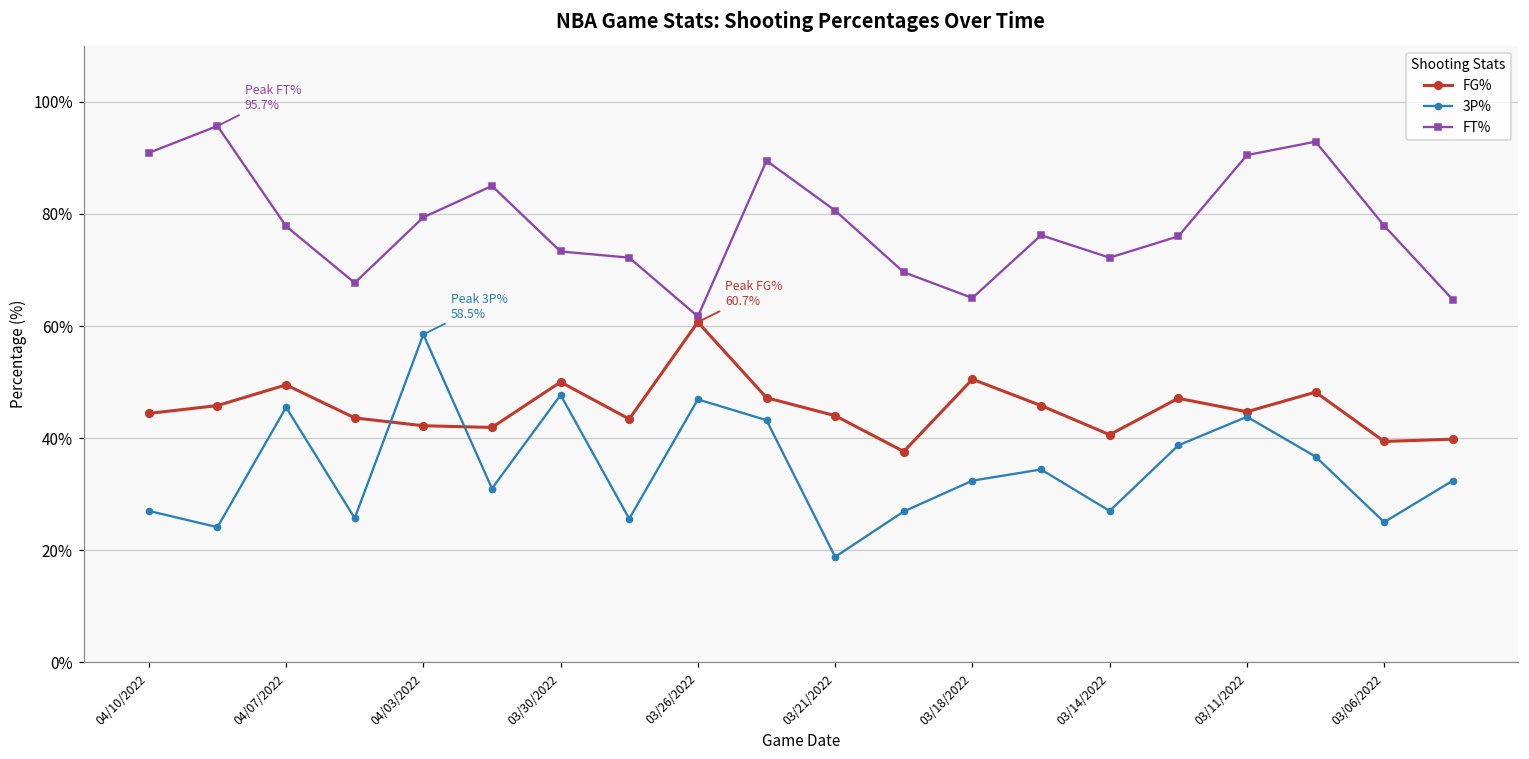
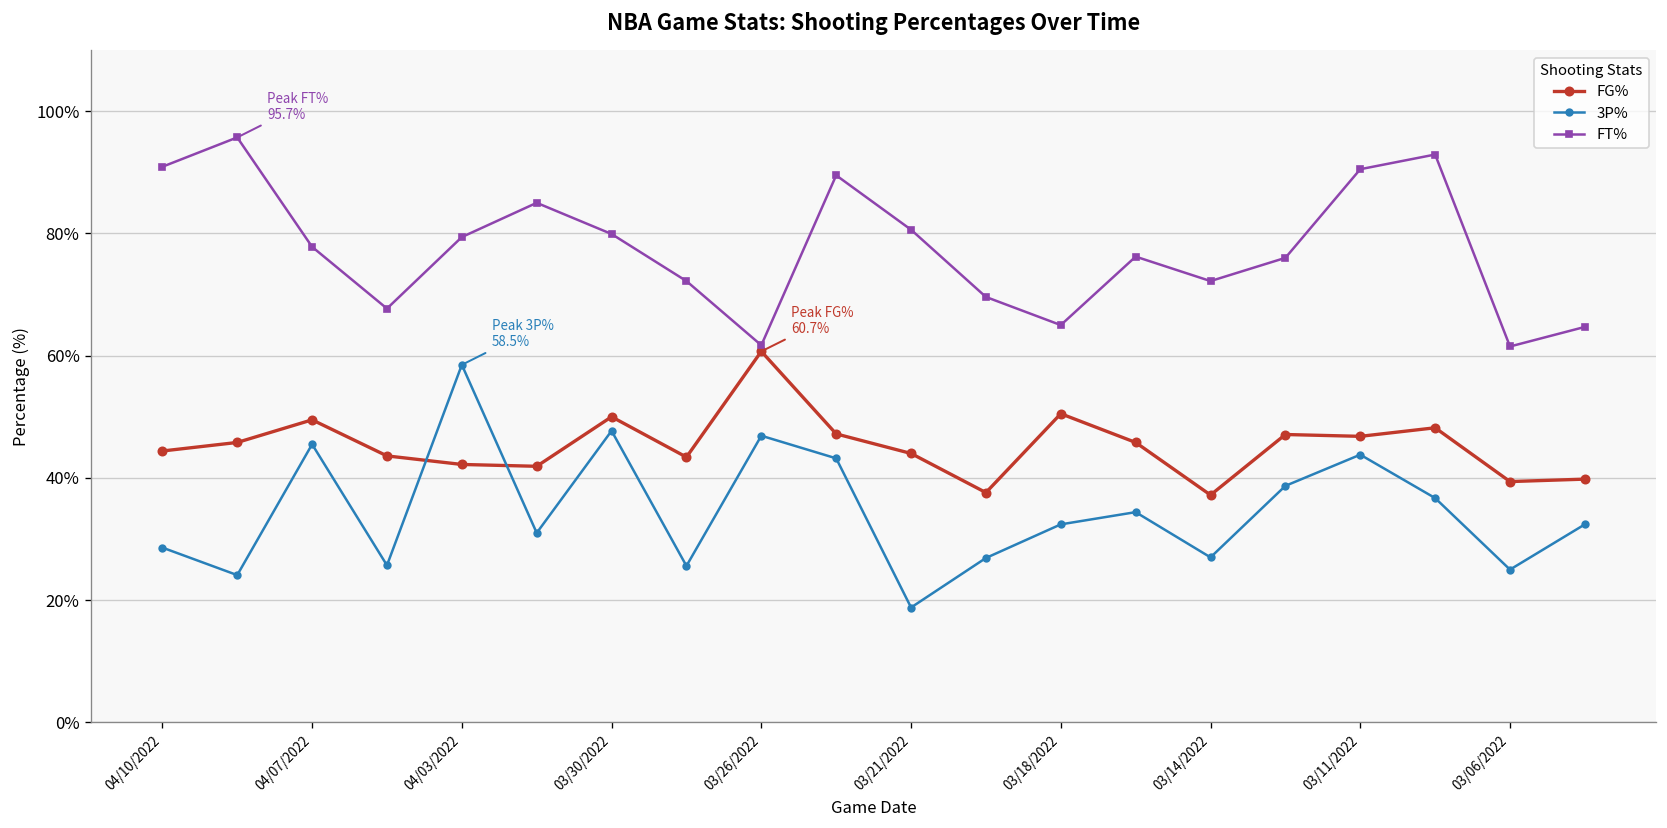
  {
    "FG%": {
      "04/10/2022": "44%",
      "04/07/2022": "50%",
      "04/03/2022": "42%",
      "03/30/2022": "50%",
      "03/21/2022": "44%",
      "03/18/2022": "51%",
-     "03/14/2022": "41%",
-     "03/11/2022": "45%",
+     "03/14/2022": "37%",
+     "03/11/2022": "47%",
      "03/06/2022": "39%"
    },
    "3P%": {
-     "04/10/2022": "27%",
+     "04/10/2022": "29%",
      "04/07/2022": "46%",
      "03/30/2022": "48%",
      "03/26/2022": "47%",
      "03/21/2022": "19%",
      "03/18/2022": "32%",
      "03/14/2022": "27%",
      "03/11/2022": "44%",
      "03/06/2022": "25%"
    },
    "FT%": {
      "04/10/2022": "91%",
      "04/07/2022": "78%",
      "04/03/2022": "79%",
-     "03/30/2022": "73%",
+     "03/30/2022": "80%",
      "03/21/2022": "81%",
      "03/18/2022": "65%",
      "03/14/2022": "72%",
      "03/11/2022": "91%",
-     "03/06/2022": "78%"
+     "03/06/2022": "62%"
    }
  }
